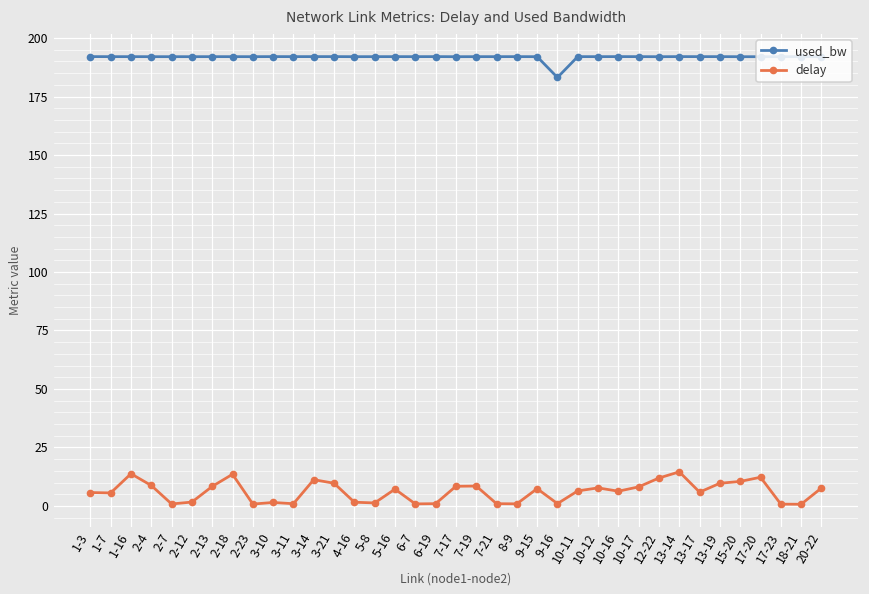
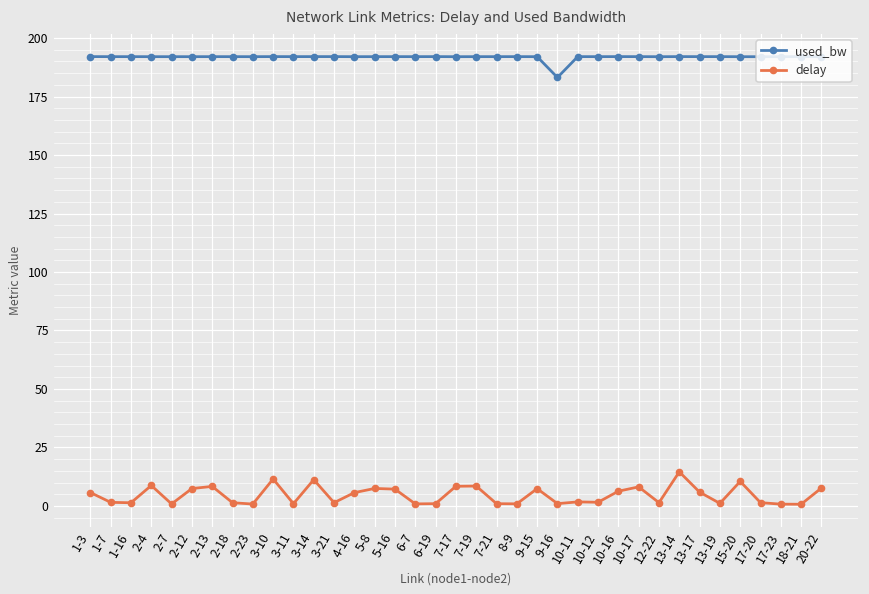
  {
    "used_bw": {
      "1-3": 192,
      "1-7": 192,
      "1-16": 192,
      "2-4": 192,
      "2-7": 192,
      "2-12": 192,
      "2-13": 192,
      "2-18": 192,
      "2-23": 192,
      "3-10": 192,
      "3-11": 192,
      "3-14": 192,
      "3-21": 192,
      "4-16": 192,
      "5-8": 192,
      "5-16": 192,
      "6-7": 192,
      "6-19": 192,
      "7-17": 192,
      "7-19": 192,
      "7-21": 192,
      "8-9": 192,
      "9-15": 192,
      "9-16": 183,
      "10-11": 192,
      "10-12": 192,
      "10-16": 192,
      "10-17": 192,
      "12-22": 192,
      "13-14": 192,
      "13-17": 192,
      "13-19": 192,
      "15-20": 192
    },
    "delay": {
      "1-3": 6,
-     "1-7": 6,
-     "1-16": 14,
+     "1-7": 2,
+     "1-16": 1,
      "2-4": 9,
      "2-7": 1,
-     "2-12": 2,
+     "2-12": 7,
      "2-13": 8,
-     "2-18": 14,
+     "2-18": 1,
      "2-23": 1,
-     "3-10": 1,
+     "3-10": 12,
      "3-11": 1,
      "3-14": 11,
-     "3-21": 10,
-     "4-16": 2,
-     "5-8": 1,
+     "3-21": 1,
+     "4-16": 6,
+     "5-8": 7,
      "5-16": 7,
      "6-7": 1,
      "6-19": 1,
      "7-17": 8,
      "7-19": 9,
      "7-21": 1,
      "8-9": 1,
      "9-15": 7,
      "9-16": 1,
-     "10-11": 6,
-     "10-12": 8,
+     "10-11": 2,
+     "10-12": 2,
      "10-16": 6,
      "10-17": 8,
-     "12-22": 12,
+     "12-22": 1,
      "13-14": 15,
      "13-17": 6,
-     "13-19": 10,
+     "13-19": 1,
      "15-20": 10,
-     "17-20": 12,
+     "17-20": 1,
      "17-23": 1,
      "18-21": 1,
      "20-22": 8
    }
  }
